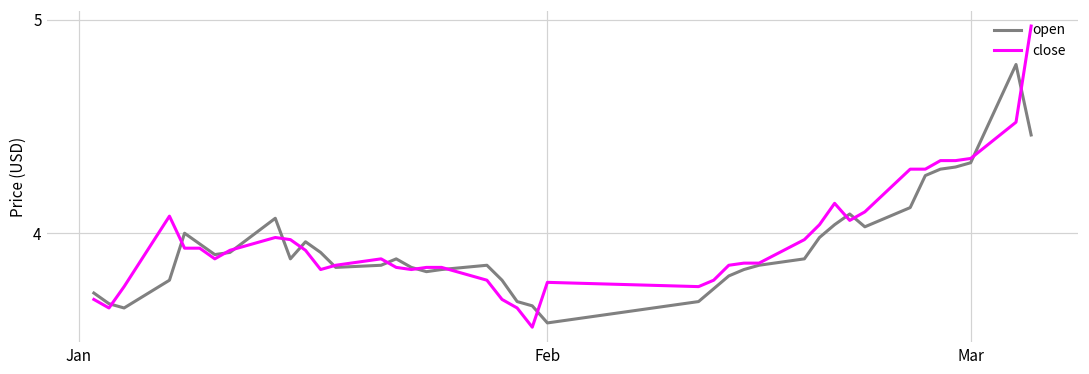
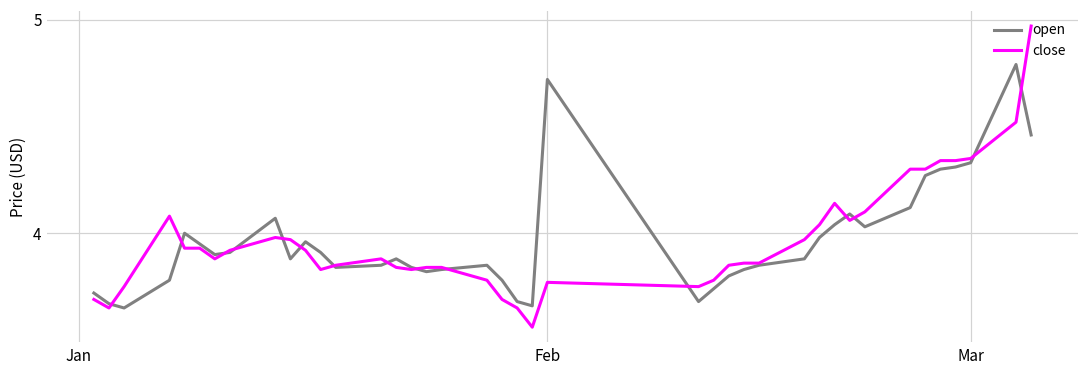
  {
    "open": {
-     "Feb": 3.58,
+     "Feb": 4.72,
      "Mar": 4.33
    },
    "close": {
      "Feb": 3.77,
      "Mar": 4.35
    }
  }
